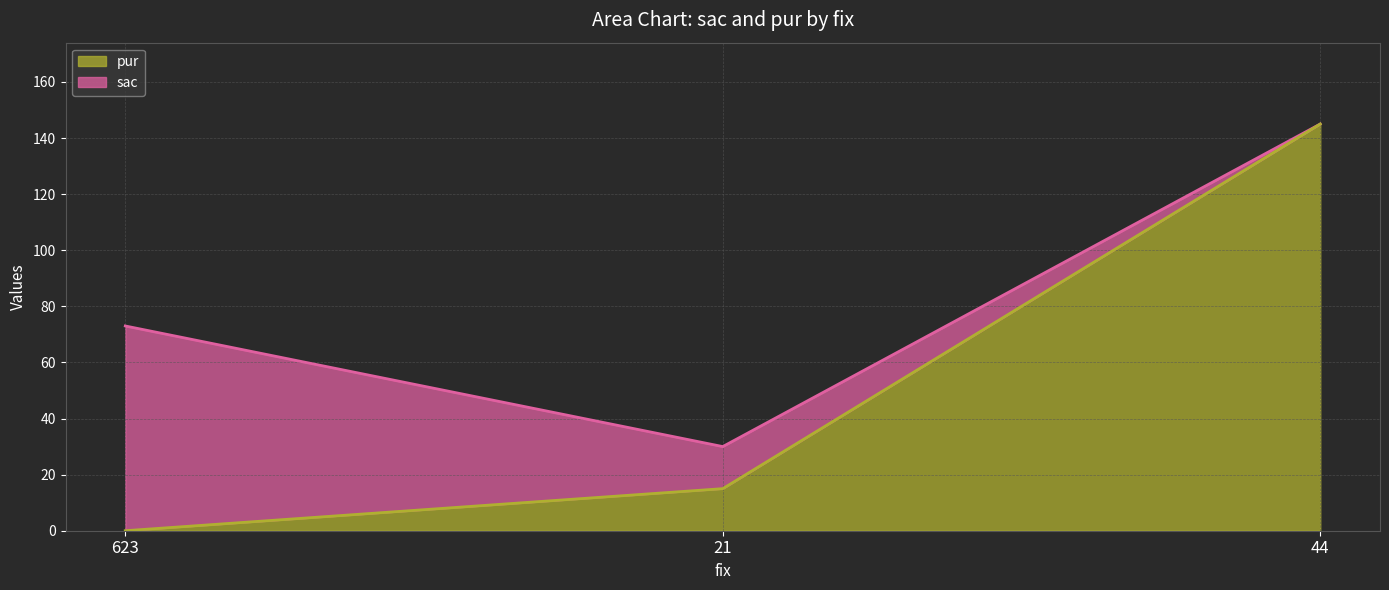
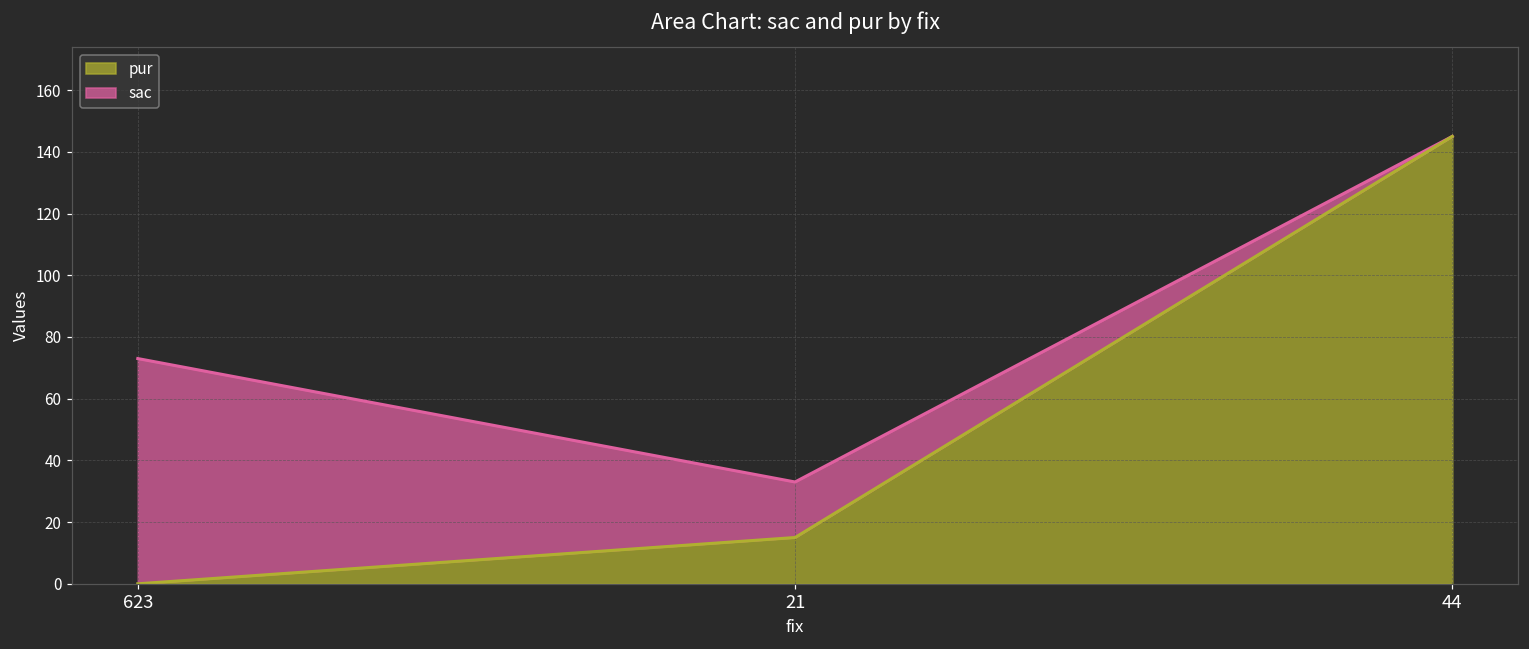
  {
    "pur": {
      "623": 0,
      "21": 15
    },
    "sac": {
      "623": 73,
-     "21": 15
+     "21": 18
    }
  }
